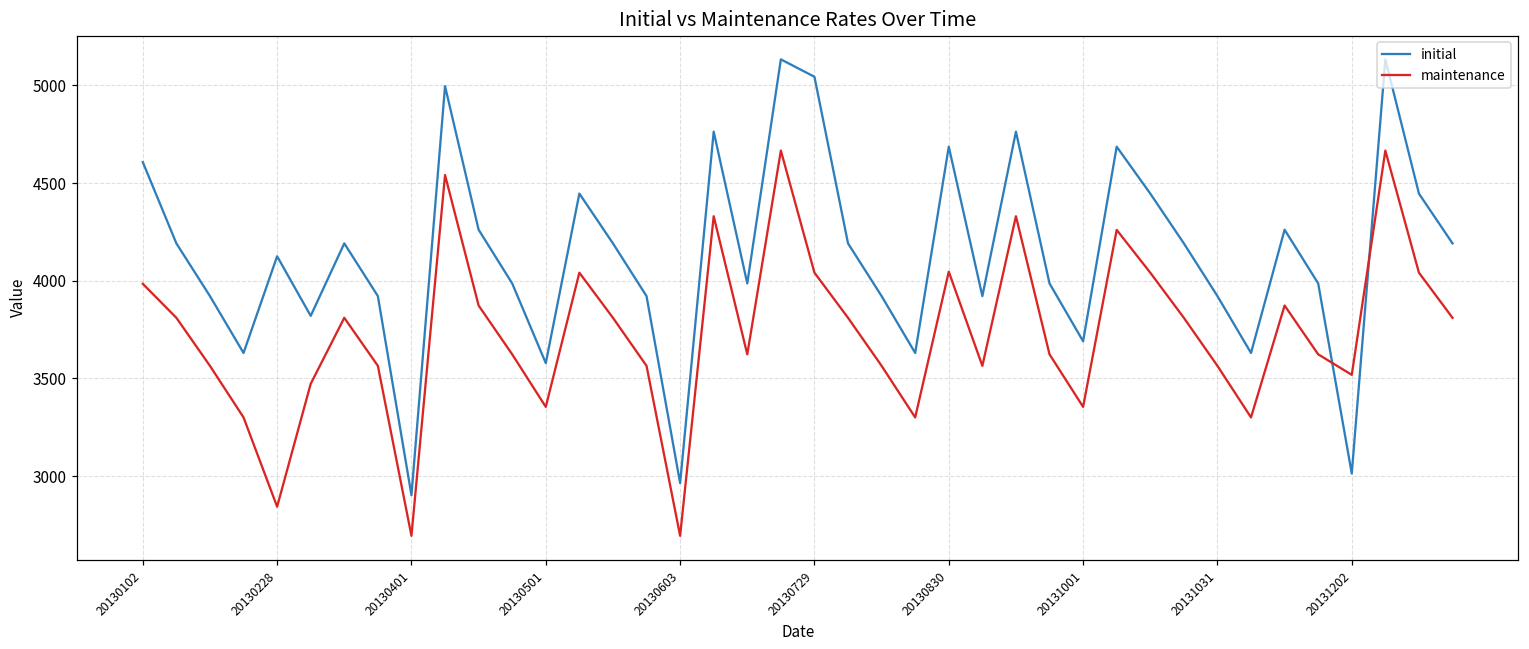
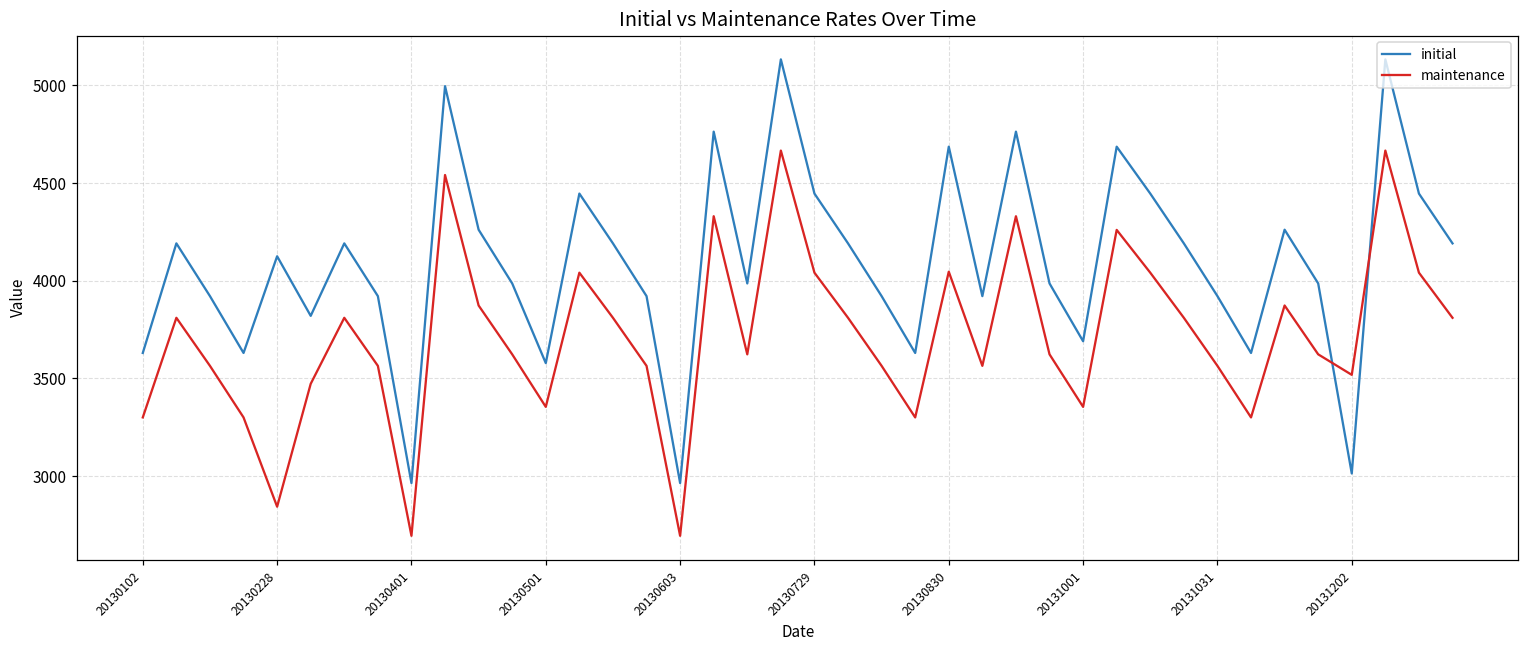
  {
    "initial": {
-     "20130102": 4610,
+     "20130102": 3630,
      "20130228": 4130,
-     "20130401": 2900,
+     "20130401": 2960,
      "20130501": 3580,
      "20130603": 2960,
-     "20130729": 5040,
+     "20130729": 4450,
      "20130830": 4690,
      "20131001": 3690,
      "20131031": 3920,
      "20131202": 3010
    },
    "maintenance": {
-     "20130102": 3980,
+     "20130102": 3300,
      "20130228": 2840,
      "20130401": 2690,
      "20130501": 3350,
      "20130603": 2690,
      "20130729": 4040,
      "20130830": 4050,
      "20131001": 3350,
      "20131031": 3560,
      "20131202": 3520
    }
  }
